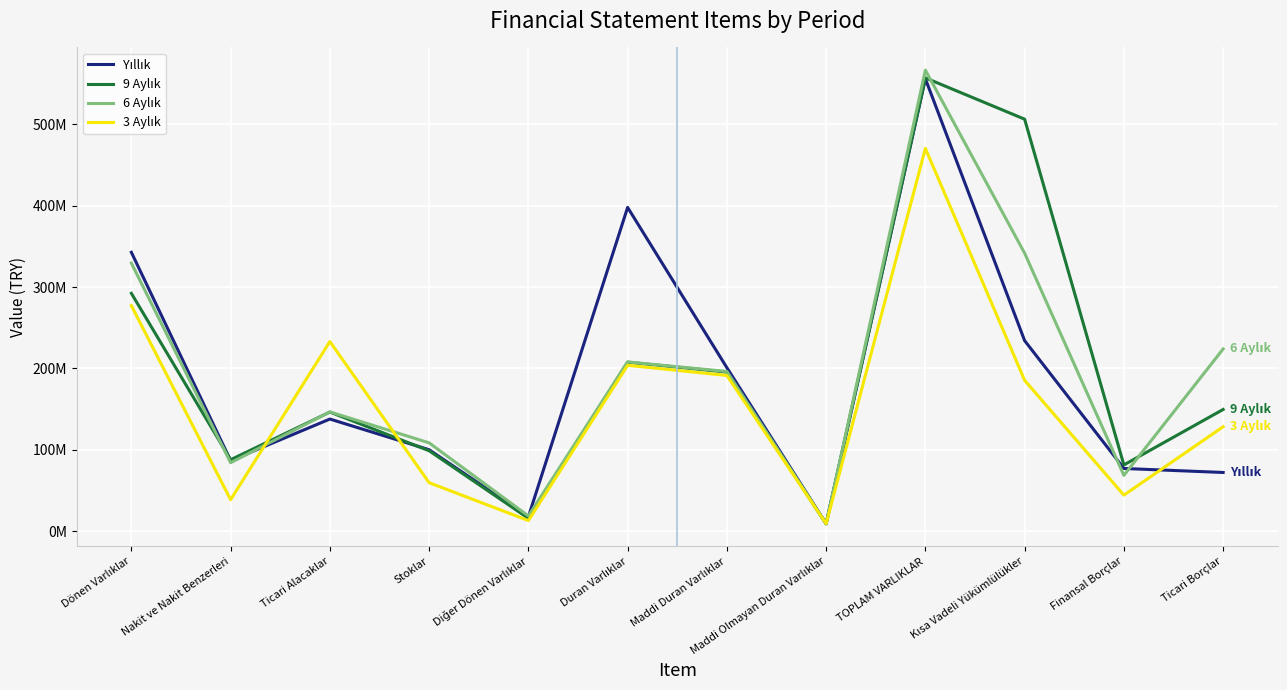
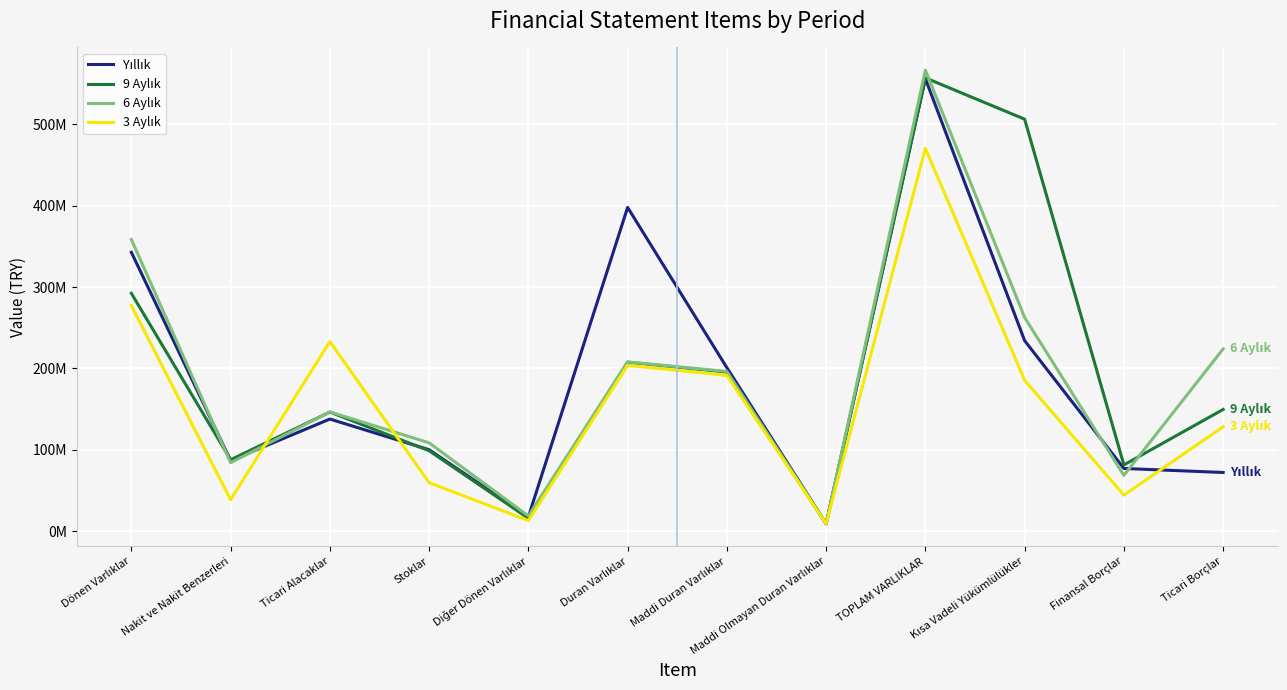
  {
    "Yıllık": {
      "Dönen Varlıklar": 340000000,
      "Ticari Alacaklar": 140000000,
      "Duran Varlıklar": 400000000,
      "Maddi Duran Varlıklar": 200000000,
      "Kısa Vadeli Yükümlülükler": 230000000,
      "Finansal Borçlar": 80000000,
      "Ticari Borçlar": 70000000
    },
    "9 Aylık": {
      "Dönen Varlıklar": 290000000,
      "Kısa Vadeli Yükümlülükler": 510000000,
      "Finansal Borçlar": 80000000
    },
    "6 Aylık": {
-     "Dönen Varlıklar": 330000000,
+     "Dönen Varlıklar": 360000000,
      "Stoklar": 110000000,
      "TOPLAM VARLIKLAR": 570000000,
-     "Kısa Vadeli Yükümlülükler": 340000000,
+     "Kısa Vadeli Yükümlülükler": 260000000,
      "Finansal Borçlar": 70000000
    },
    "3 Aylık": {
      "Dönen Varlıklar": 280000000,
      "Nakit ve Nakit Benzerleri": 40000000,
      "Ticari Alacaklar": 230000000,
      "Stoklar": 60000000,
      "Duran Varlıklar": 200000000,
      "Maddi Duran Varlıklar": 190000000,
      "TOPLAM VARLIKLAR": 470000000,
      "Kısa Vadeli Yükümlülükler": 190000000,
      "Finansal Borçlar": 40000000
    }
  }
